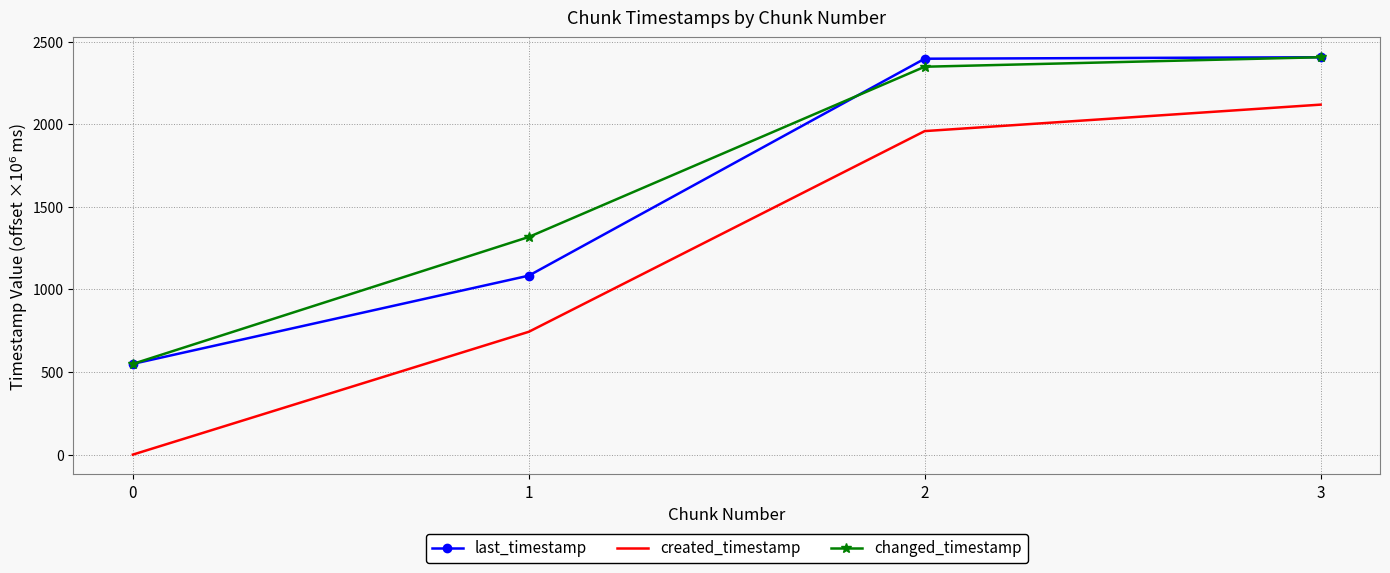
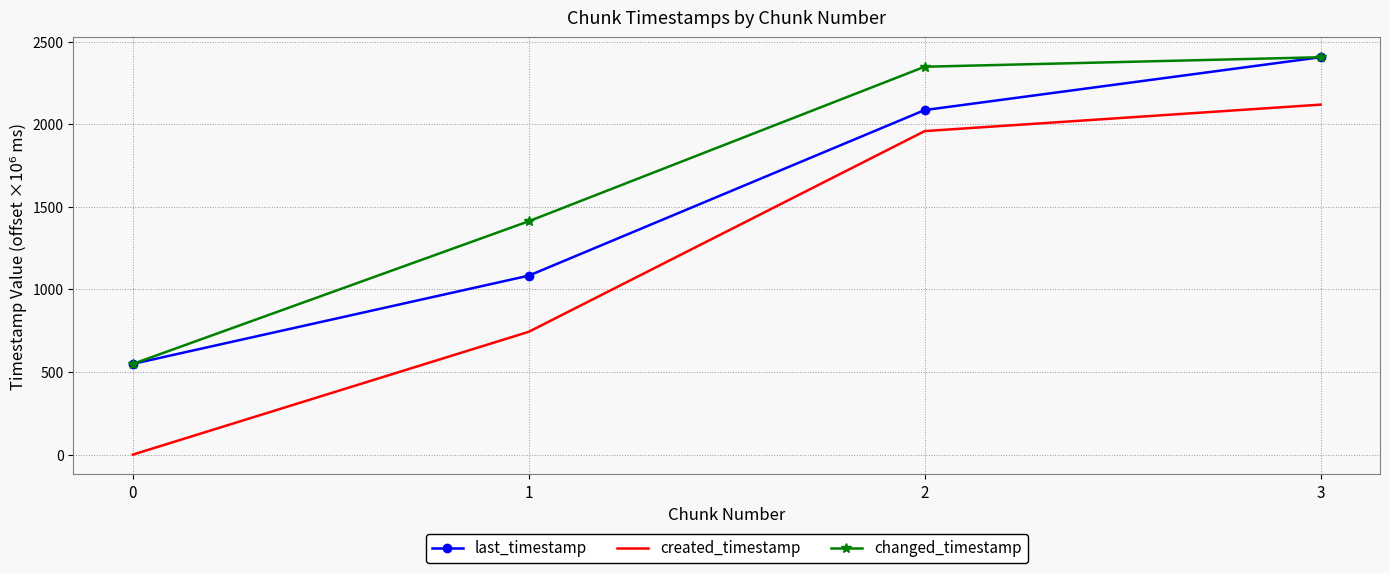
  {
    "last_timestamp": {
      "1": 1080,
-     "2": 2400
+     "2": 2090
    },
    "created_timestamp": {
      "0": 0,
      "1": 740,
      "2": 1960,
      "3": 2120
    },
    "changed_timestamp": {
-     "1": 1320,
+     "1": 1410,
      "2": 2350
    }
  }
